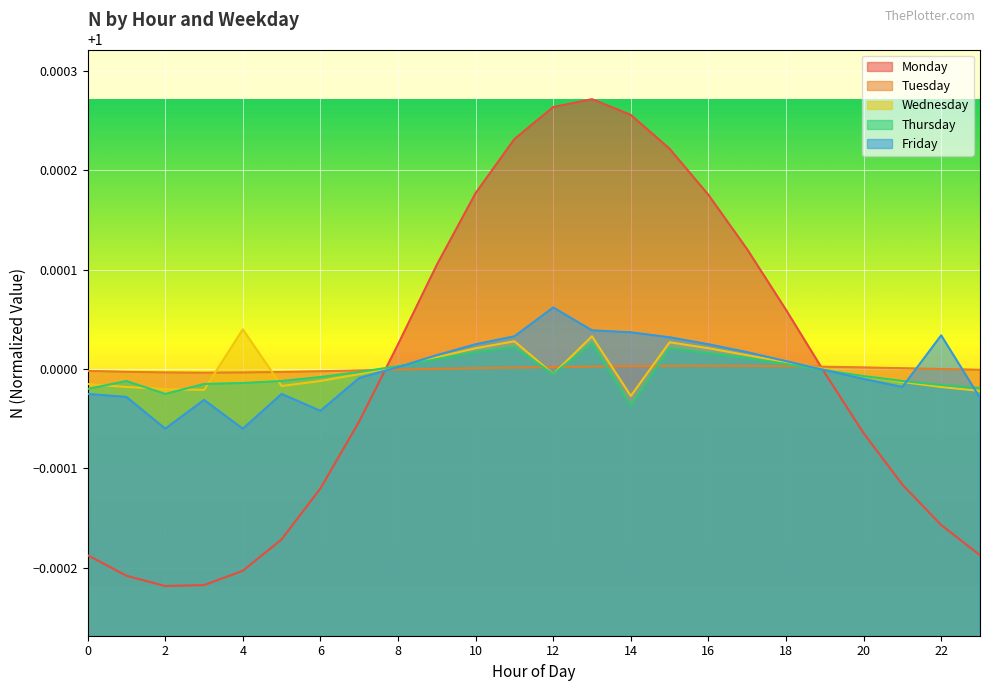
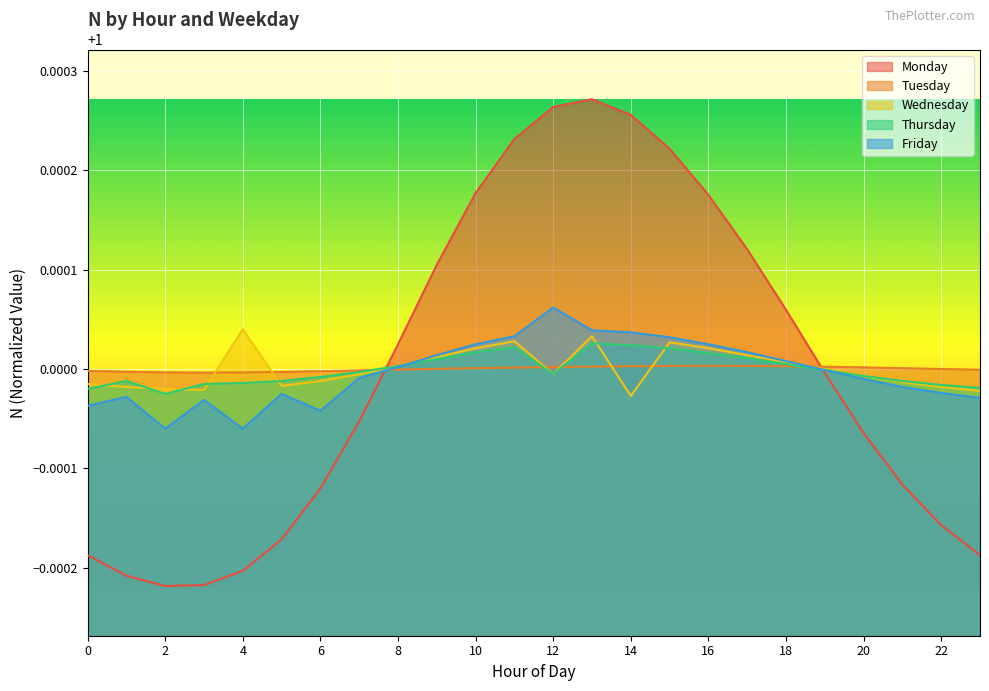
  {
    "Wednesday": {
      "0": 0.99999,
      "2": 0.99998,
      "4": 1.00004,
      "6": 0.99999,
      "10": 1.00002,
      "14": 0.99997,
      "16": 1.00002
    },
    "Thursday": {
      "0": 0.99998,
      "2": 0.99998,
      "4": 0.99999,
      "6": 0.99999,
      "10": 1.00002,
-     "14": 0.99996,
+     "14": 1.00002,
      "16": 1.00002
    },
    "Friday": {
-     "0": 0.99998,
+     "0": 0.99996,
      "2": 0.99994,
      "4": 0.99994,
      "6": 0.99996,
      "10": 1.00003,
      "12": 1.00006,
      "14": 1.00004,
      "16": 1.00003,
      "20": 0.99999,
-     "22": 1.00003
+     "22": 0.99998
    }
  }
